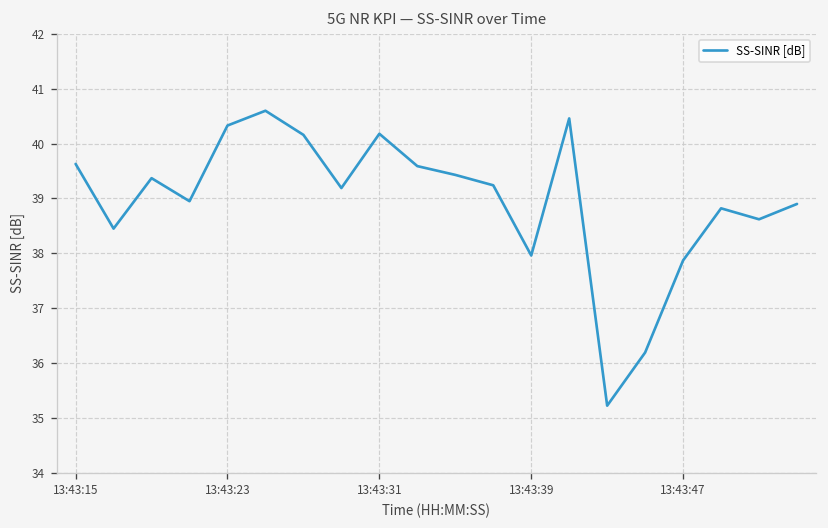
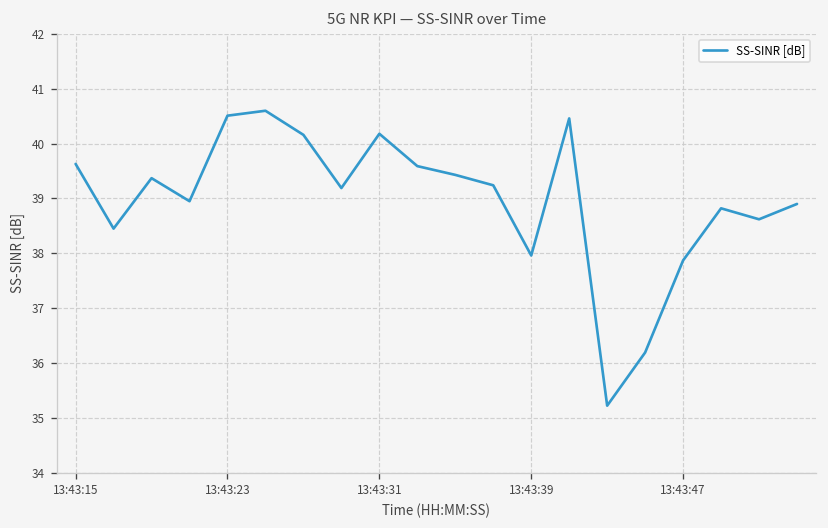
  {
    "13:43:15": 39.6,
-   "13:43:23": 40.3,
+   "13:43:23": 40.5,
    "13:43:31": 40.2,
    "13:43:39": 38.0,
    "13:43:47": 37.9
  }
